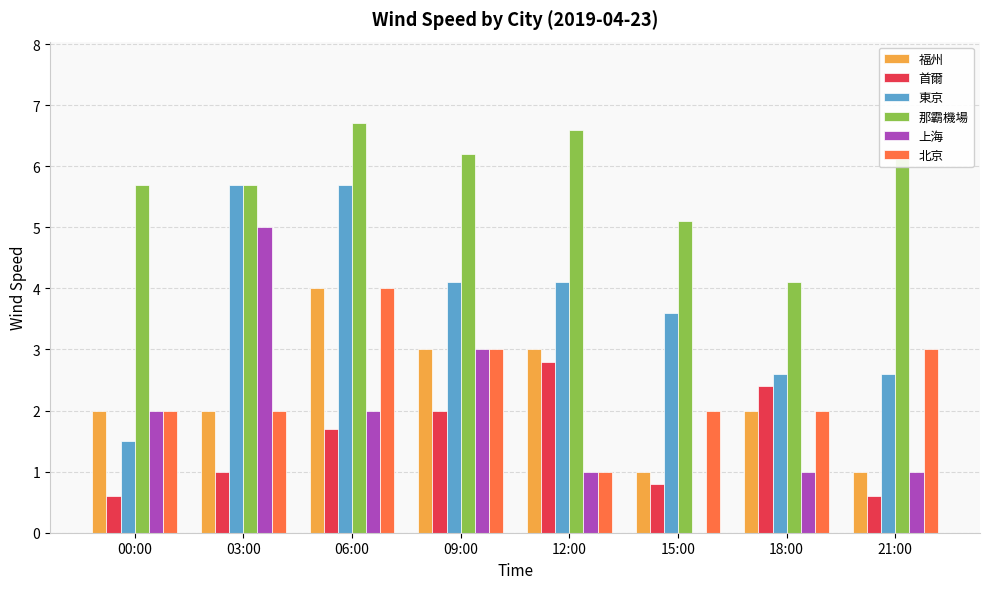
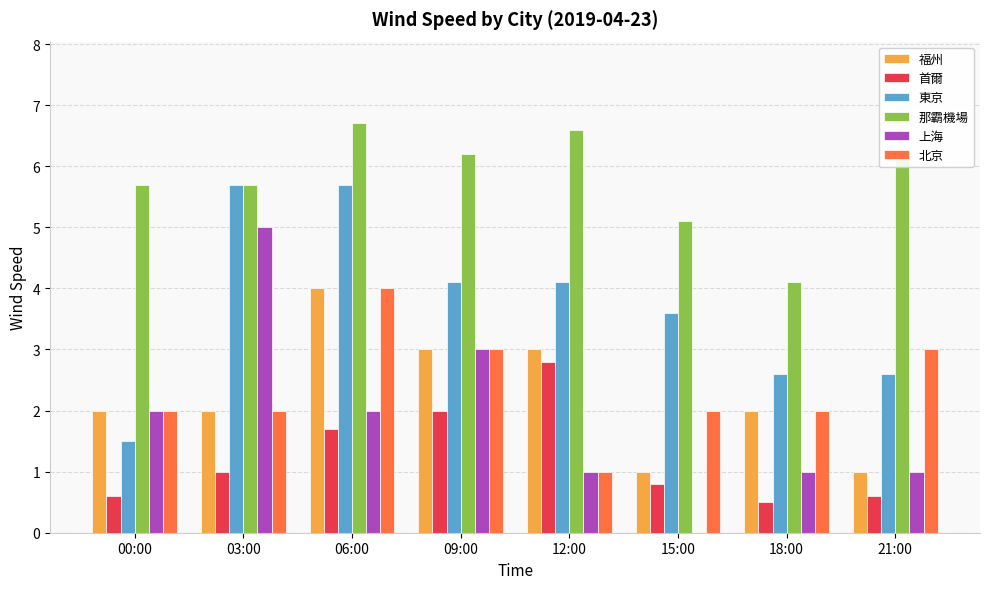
  {
    "首爾": {
      "00:00": 0.6,
      "03:00": 1.0,
      "06:00": 1.7,
      "09:00": 2.0,
      "12:00": 2.8,
      "15:00": 0.8,
-     "18:00": 2.4,
+     "18:00": 0.5,
      "21:00": 0.6
    },
    "東京": {
      "00:00": 1.5,
      "03:00": 5.7,
      "06:00": 5.7,
      "09:00": 4.1,
      "12:00": 4.1,
      "15:00": 3.6,
      "18:00": 2.6,
      "21:00": 2.6
    },
    "那霸機場": {
      "00:00": 5.7,
      "03:00": 5.7,
      "06:00": 6.7,
      "09:00": 6.2,
      "12:00": 6.6,
      "15:00": 5.1,
      "18:00": 4.1
    },
    "上海": {
      "00:00": 2.0,
      "03:00": 5.0,
      "06:00": 2.0,
      "09:00": 3.0,
      "12:00": 1.0,
      "15:00": 0.0,
      "18:00": 1.0,
      "21:00": 1.0
    }
  }
